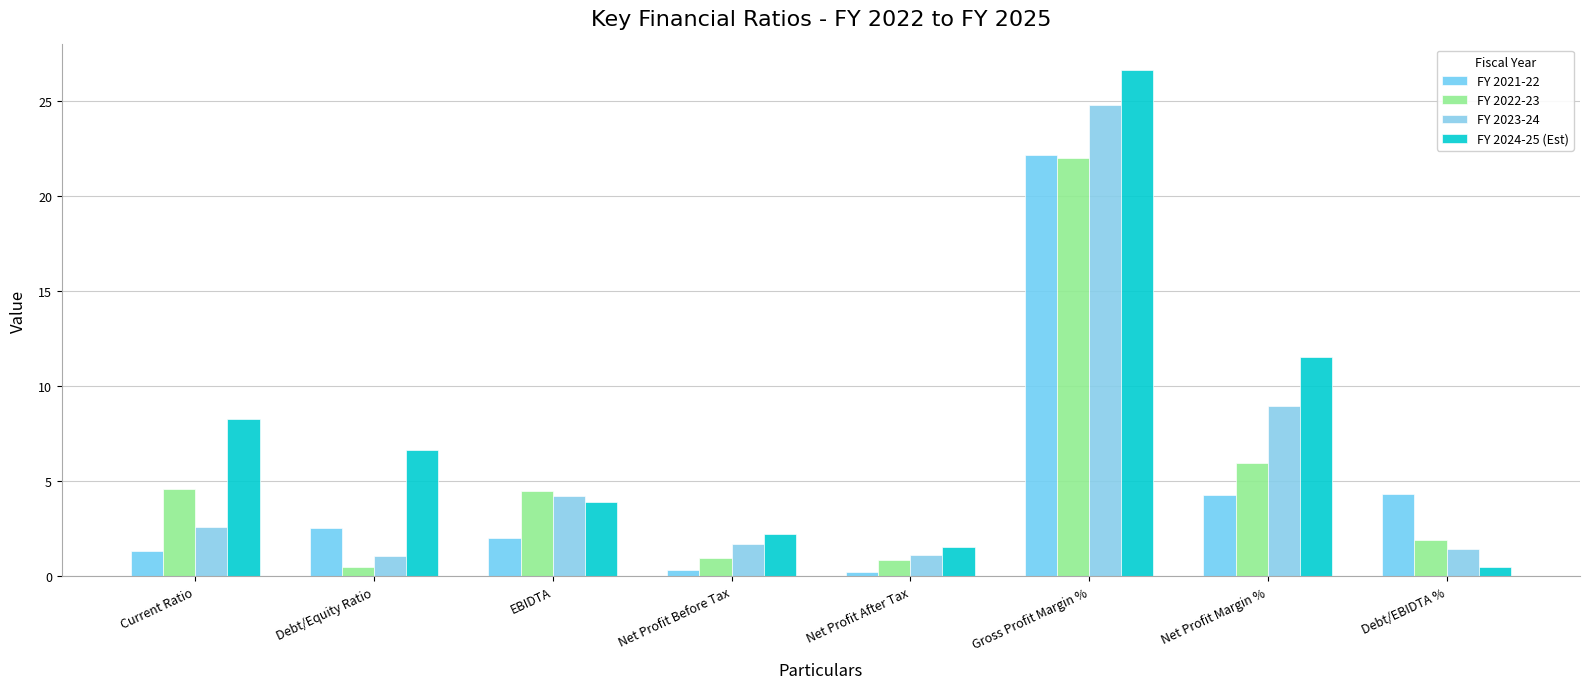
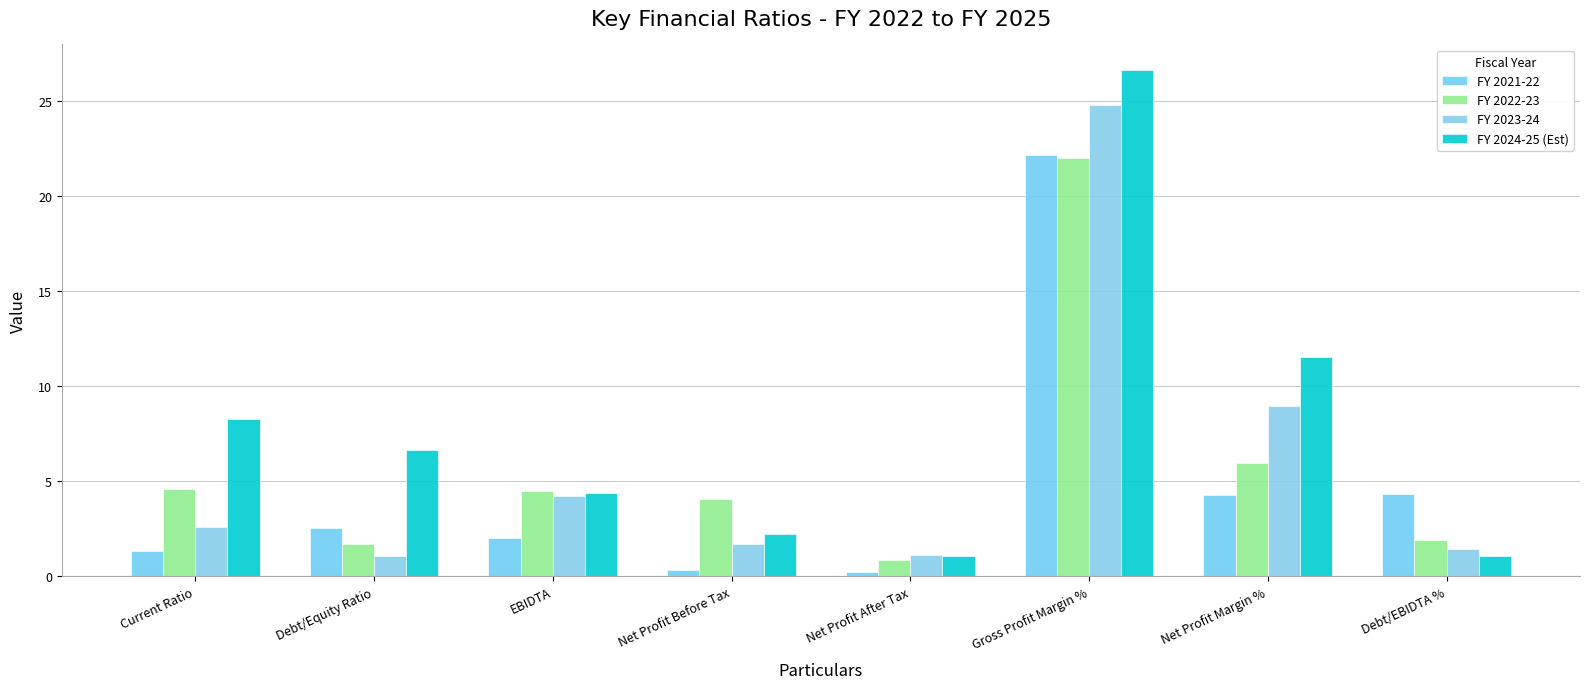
  {
    "FY 2022-23": {
      "Current Ratio": 4.6,
-     "Debt/Equity Ratio": 0.5,
+     "Debt/Equity Ratio": 1.7,
      "EBIDTA": 4.5,
-     "Net Profit Before Tax": 1.0,
+     "Net Profit Before Tax": 4.1,
      "Net Profit After Tax": 0.9,
      "Gross Profit Margin %": 22.0,
      "Net Profit Margin %": 6.0,
      "Debt/EBIDTA %": 1.9
    },
    "FY 2024-25 (Est)": {
      "Current Ratio": 8.3,
      "Debt/Equity Ratio": 6.6,
-     "EBIDTA": 3.9,
+     "EBIDTA": 4.4,
      "Net Profit Before Tax": 2.2,
-     "Net Profit After Tax": 1.5,
+     "Net Profit After Tax": 1.1,
      "Gross Profit Margin %": 26.6,
      "Net Profit Margin %": 11.5,
-     "Debt/EBIDTA %": 0.5
+     "Debt/EBIDTA %": 1.1
    }
  }
